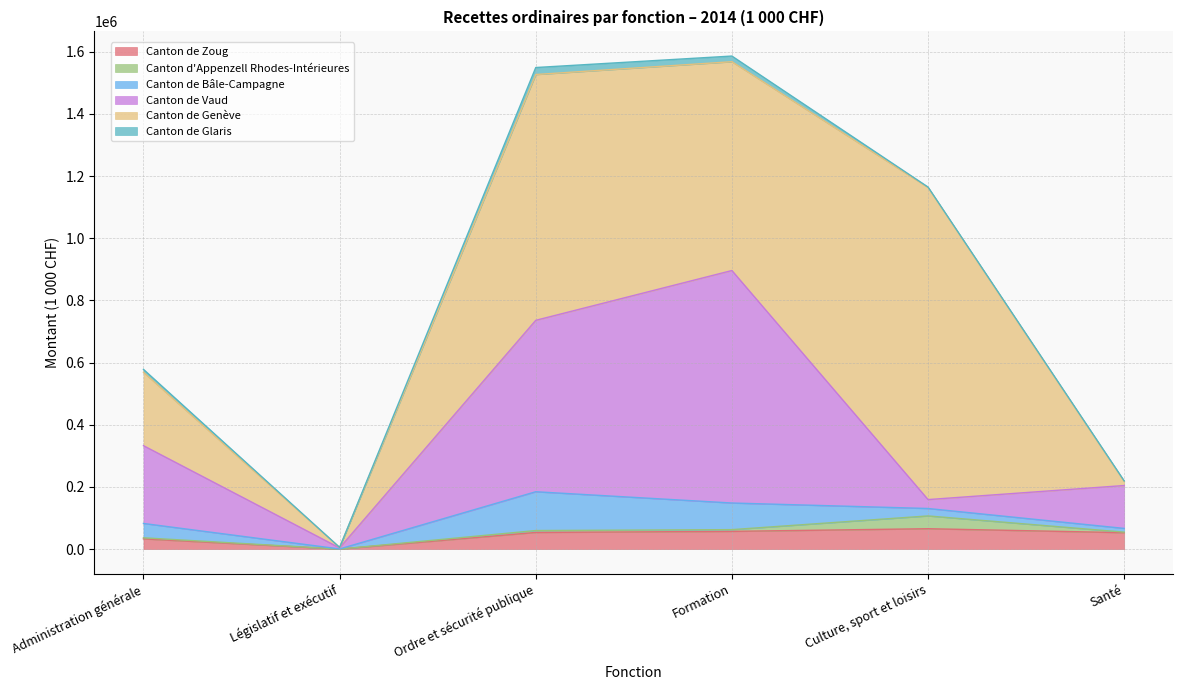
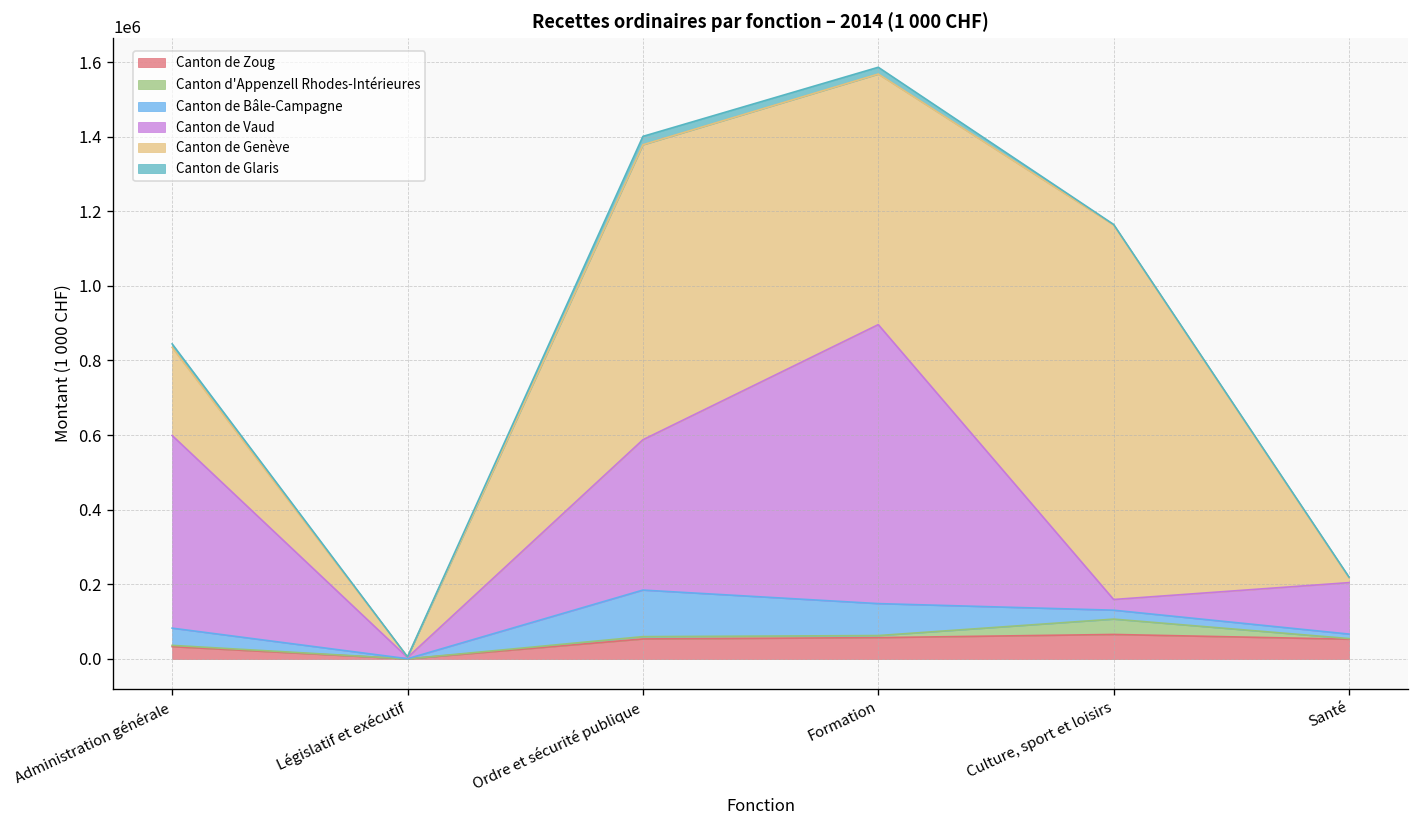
  {
    "Canton de Zoug": {
      "Culture, sport et loisirs": 70000
    },
    "Canton d'Appenzell Rhodes-Intérieures": {
      "Culture, sport et loisirs": 40000
    },
    "Canton de Vaud": {
-     "Administration générale": 250000,
-     "Ordre et sécurité publique": 550000,
+     "Administration générale": 520000,
+     "Ordre et sécurité publique": 400000,
      "Formation": 750000,
      "Culture, sport et loisirs": 30000,
      "Santé": 140000
    },
    "Canton de Genève": {
      "Administration générale": 240000,
      "Ordre et sécurité publique": 790000,
      "Formation": 670000
    }
  }
